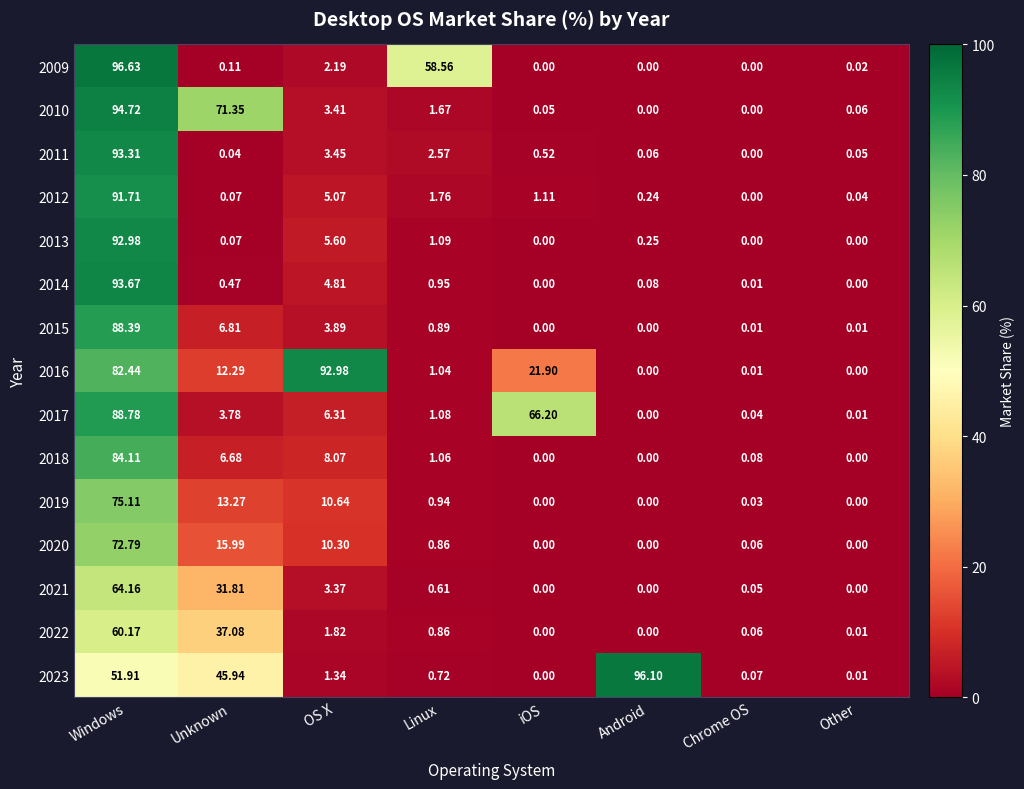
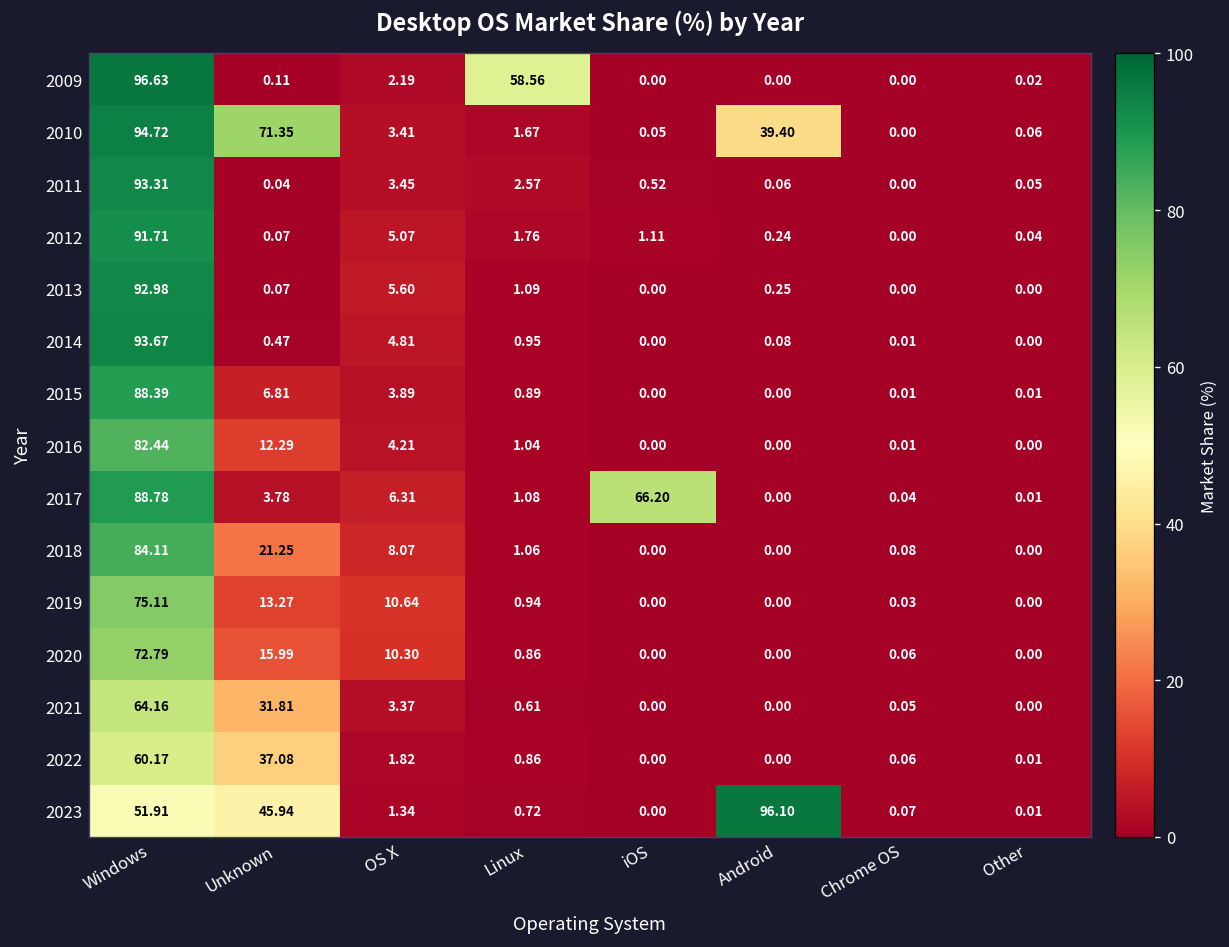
  {
    "2009": {
      "Windows": 96.63,
      "Unknown": 0.11,
      "OS X": 2.19,
      "Linux": 58.56,
      "iOS": 0.00,
      "Android": 0.00,
      "Chrome OS": 0.00,
      "Other": 0.02
    },
    "2010": {
      "Windows": 94.72,
      "Unknown": 71.35,
      "OS X": 3.41,
      "Linux": 1.67,
      "iOS": 0.05,
-     "Android": 0.00,
+     "Android": 39.40,
      "Chrome OS": 0.00,
      "Other": 0.06
    },
    "2011": {
      "Windows": 93.31,
      "Unknown": 0.04,
      "OS X": 3.45,
      "Linux": 2.57,
      "iOS": 0.52,
      "Android": 0.06,
      "Chrome OS": 0.00,
      "Other": 0.05
    },
    "2012": {
      "Windows": 91.71,
      "Unknown": 0.07,
      "OS X": 5.07,
      "Linux": 1.76,
      "iOS": 1.11,
      "Android": 0.24,
      "Chrome OS": 0.00,
      "Other": 0.04
    },
    "2013": {
      "Windows": 92.98,
      "Unknown": 0.07,
      "OS X": 5.60,
      "Linux": 1.09,
      "iOS": 0.00,
      "Android": 0.25,
      "Chrome OS": 0.00,
      "Other": 0.00
    },
    "2014": {
      "Windows": 93.67,
      "Unknown": 0.47,
      "OS X": 4.81,
      "Linux": 0.95,
      "iOS": 0.00,
      "Android": 0.08,
      "Chrome OS": 0.01,
      "Other": 0.00
    },
    "2015": {
      "Windows": 88.39,
      "Unknown": 6.81,
      "OS X": 3.89,
      "Linux": 0.89,
      "iOS": 0.00,
      "Android": 0.00,
      "Chrome OS": 0.01,
      "Other": 0.01
    },
    "2016": {
      "Windows": 82.44,
      "Unknown": 12.29,
-     "OS X": 92.98,
+     "OS X": 4.21,
      "Linux": 1.04,
-     "iOS": 21.90,
+     "iOS": 0.00,
      "Android": 0.00,
      "Chrome OS": 0.01,
      "Other": 0.00
    },
    "2017": {
      "Windows": 88.78,
      "Unknown": 3.78,
      "OS X": 6.31,
      "Linux": 1.08,
      "iOS": 66.20,
      "Android": 0.00,
      "Chrome OS": 0.04,
      "Other": 0.01
    },
    "2018": {
      "Windows": 84.11,
-     "Unknown": 6.68,
+     "Unknown": 21.25,
      "OS X": 8.07,
      "Linux": 1.06,
      "iOS": 0.00,
      "Android": 0.00,
      "Chrome OS": 0.08,
      "Other": 0.00
    },
    "2019": {
      "Windows": 75.11,
      "Unknown": 13.27,
      "OS X": 10.64,
      "Linux": 0.94,
      "iOS": 0.00,
      "Android": 0.00,
      "Chrome OS": 0.03,
      "Other": 0.00
    },
    "2020": {
      "Windows": 72.79,
      "Unknown": 15.99,
      "OS X": 10.30,
      "Linux": 0.86,
      "iOS": 0.00,
      "Android": 0.00,
      "Chrome OS": 0.06,
      "Other": 0.00
    },
    "2021": {
      "Windows": 64.16,
      "Unknown": 31.81,
      "OS X": 3.37,
      "Linux": 0.61,
      "iOS": 0.00,
      "Android": 0.00,
      "Chrome OS": 0.05,
      "Other": 0.00
    },
    "2022": {
      "Windows": 60.17,
      "Unknown": 37.08,
      "OS X": 1.82,
      "Linux": 0.86,
      "iOS": 0.00,
      "Android": 0.00,
      "Chrome OS": 0.06,
      "Other": 0.01
    },
    "2023": {
      "Windows": 51.91,
      "Unknown": 45.94,
      "OS X": 1.34,
      "Linux": 0.72,
      "iOS": 0.00,
      "Android": 96.10,
      "Chrome OS": 0.07,
      "Other": 0.01
    }
  }
